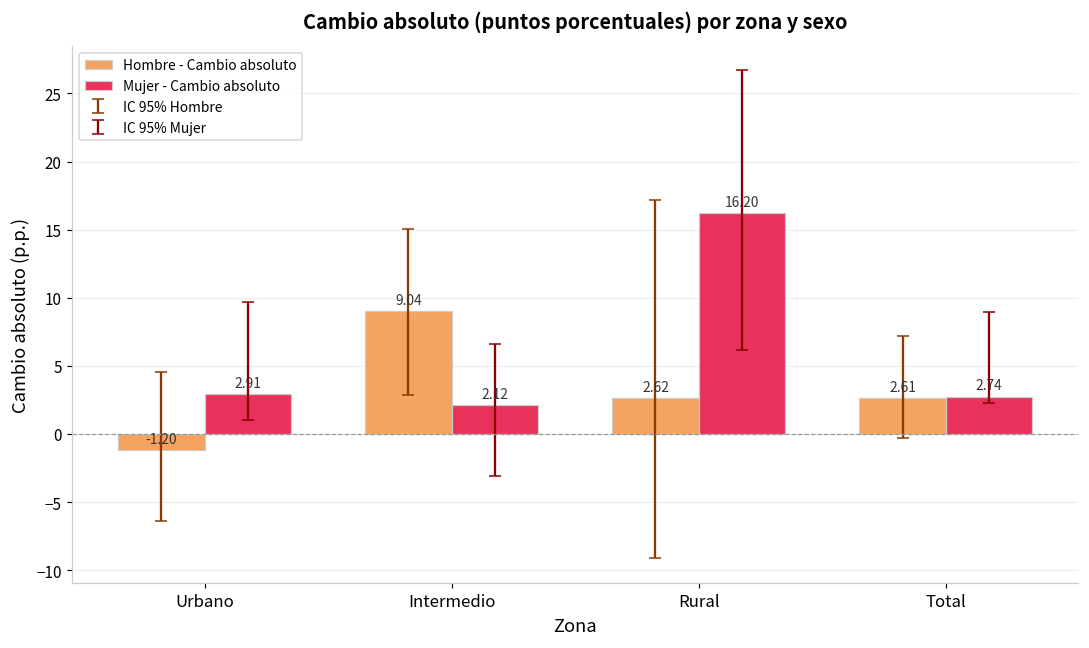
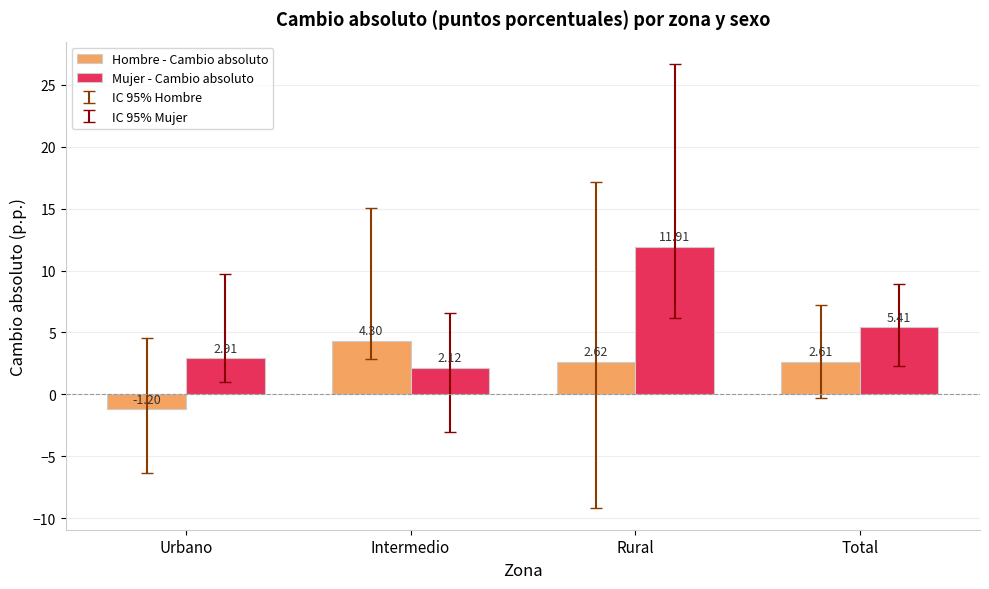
  {
    "Hombre - Cambio absoluto": {
      "Urbano": -1.20,
-     "Intermedio": 9.04,
+     "Intermedio": 4.30,
      "Rural": 2.62,
      "Total": 2.61
    },
    "Mujer - Cambio absoluto": {
      "Urbano": 2.91,
      "Intermedio": 2.12,
-     "Rural": 16.20,
-     "Total": 2.74
+     "Rural": 11.91,
+     "Total": 5.41
    }
  }
